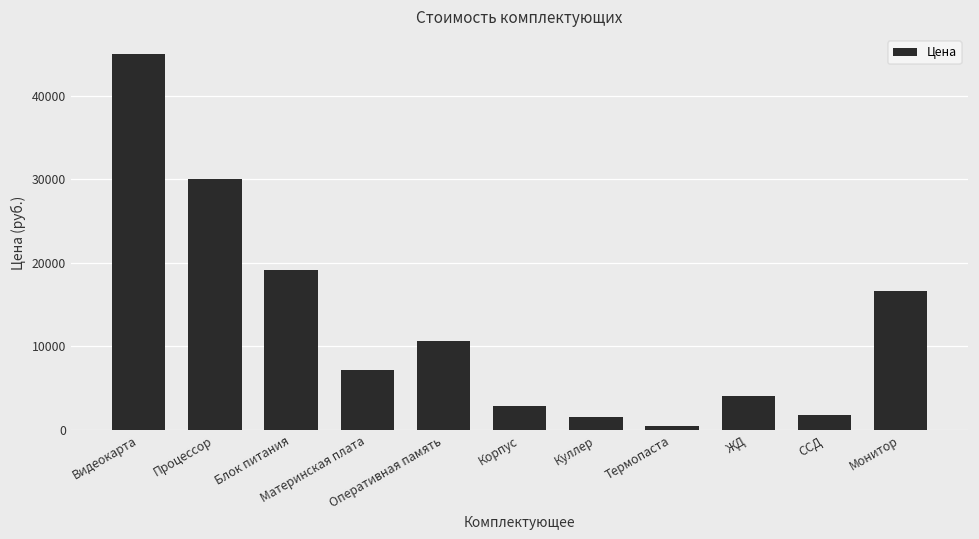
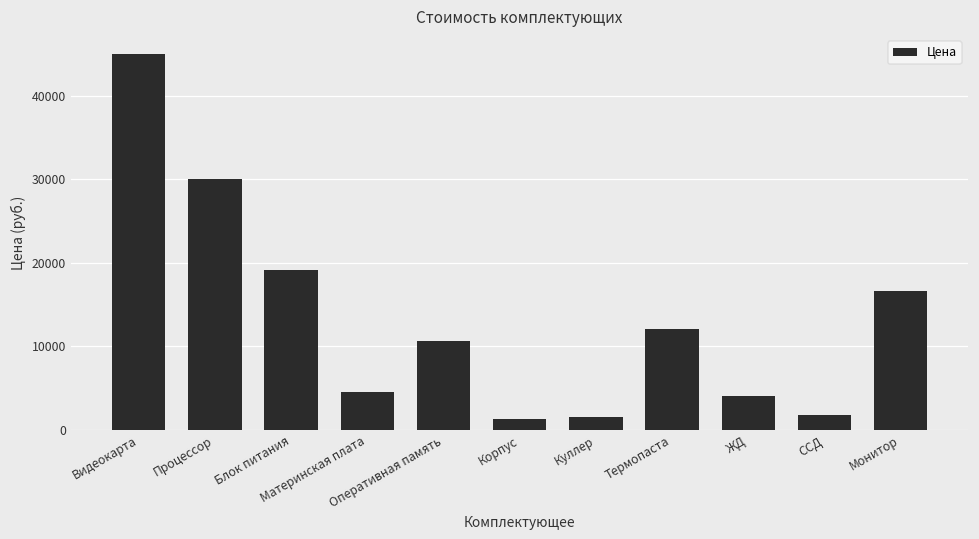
  {
    "Видеокарта": 45000,
    "Процессор": 30000,
    "Блок питания": 19000,
-   "Материнская плата": 7000,
+   "Материнская плата": 5000,
    "Оперативная память": 11000,
-   "Корпус": 3000,
+   "Корпус": 1000,
    "Куллер": 2000,
-   "Термопаста": 1000,
+   "Термопаста": 12000,
    "ЖД": 4000,
    "ССД": 2000,
    "Монитор": 17000
  }
